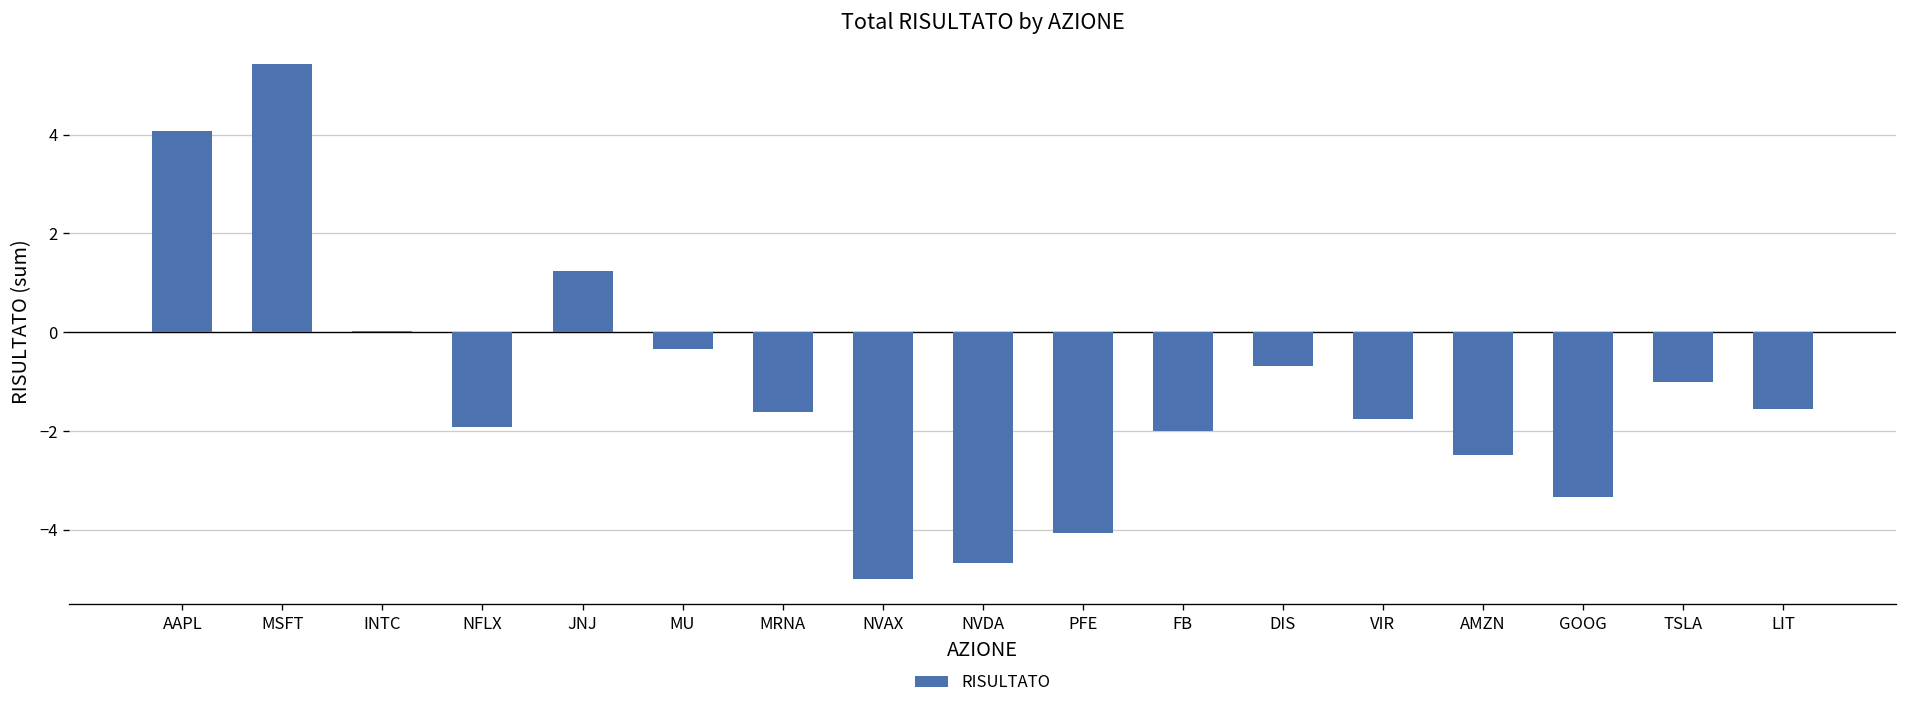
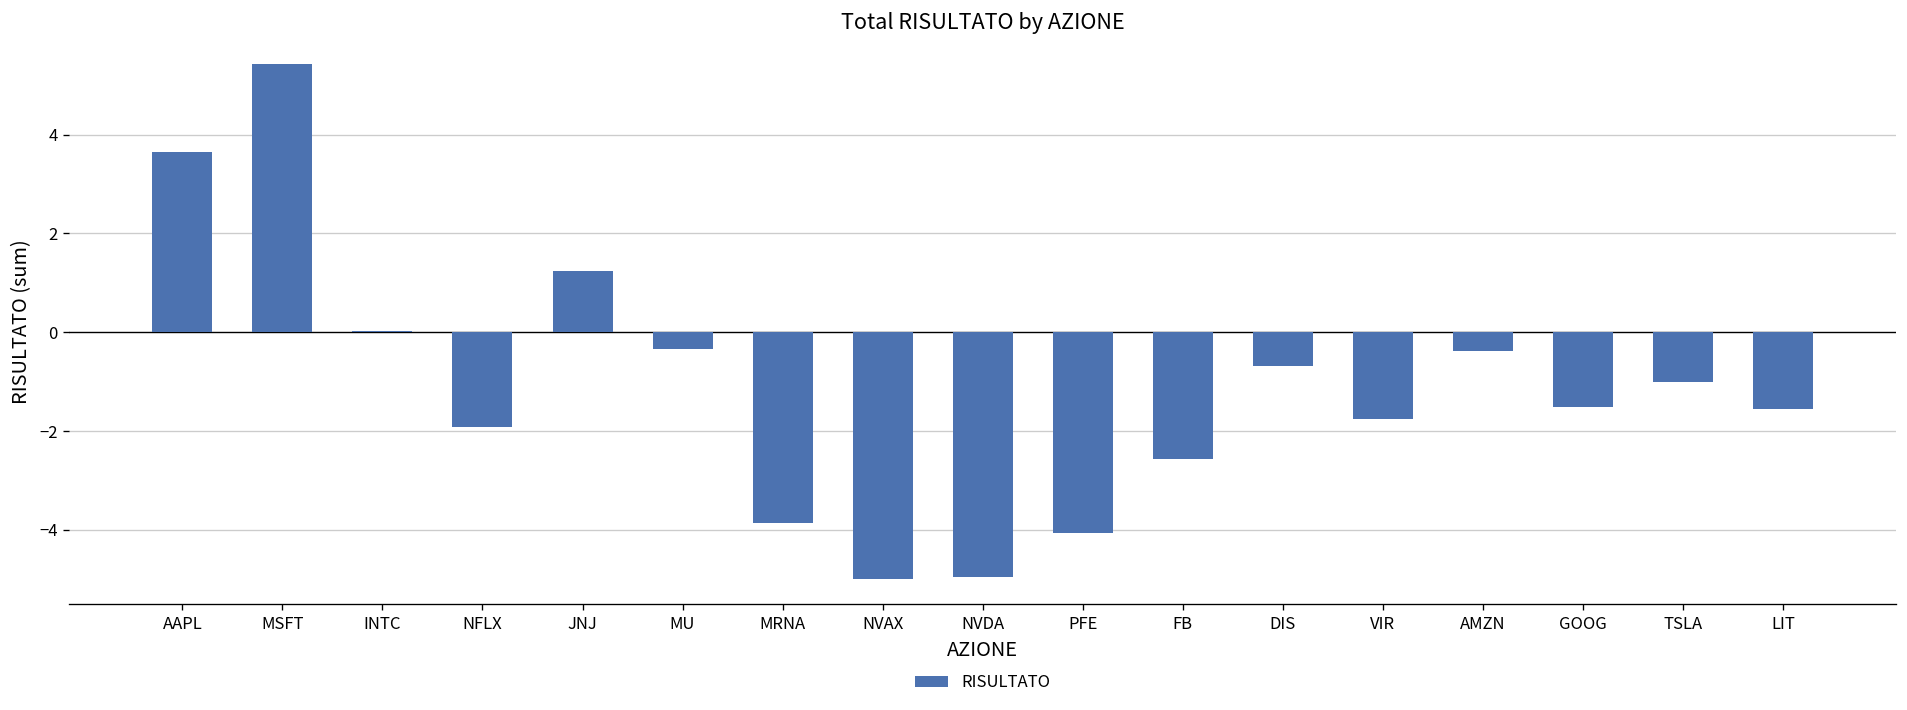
  {
-   "AAPL": 4.1,
+   "AAPL": 3.7,
    "MSFT": 5.4,
    "NFLX": -1.9,
    "JNJ": 1.2,
    "MU": -0.3,
-   "MRNA": -1.6,
+   "MRNA": -3.9,
    "NVAX": -5.0,
-   "NVDA": -4.7,
+   "NVDA": -5.0,
    "PFE": -4.1,
-   "FB": -2.0,
+   "FB": -2.6,
    "DIS": -0.7,
    "VIR": -1.8,
-   "AMZN": -2.5,
-   "GOOG": -3.3,
+   "AMZN": -0.4,
+   "GOOG": -1.5,
    "TSLA": -1.0,
    "LIT": -1.6
  }
